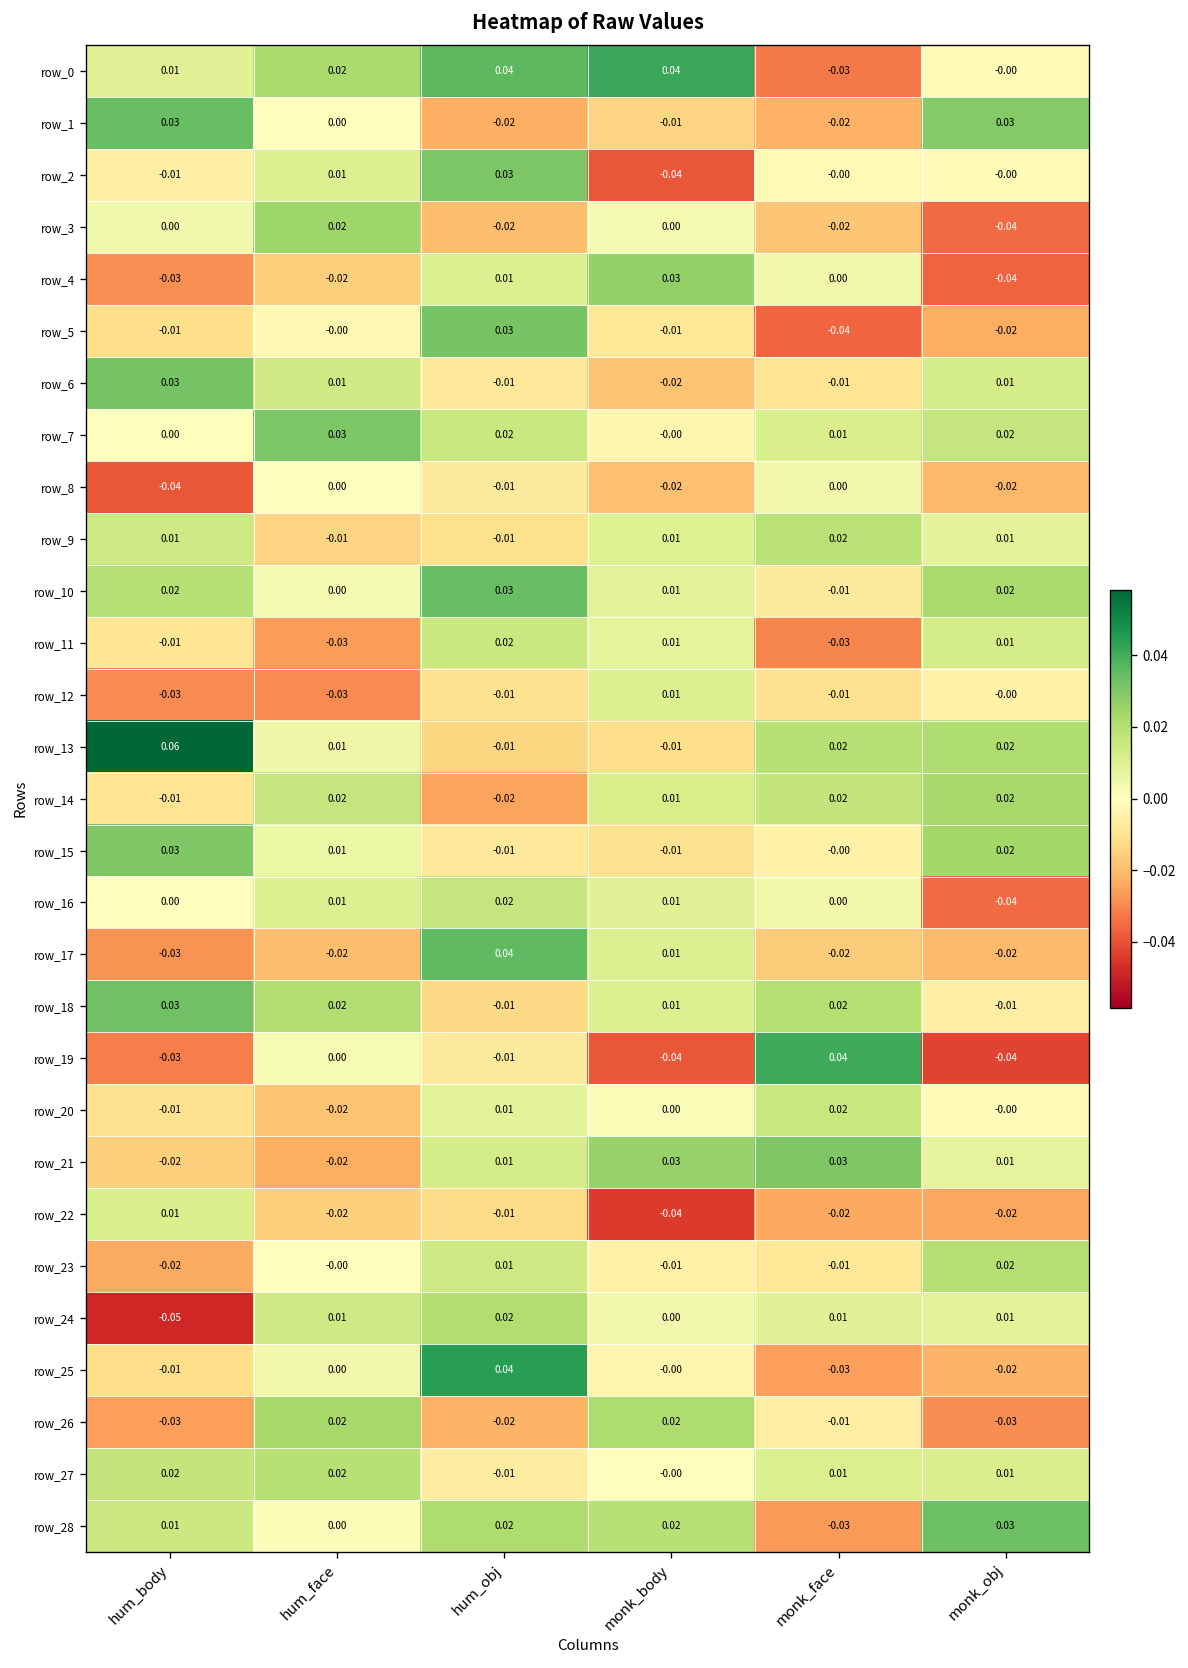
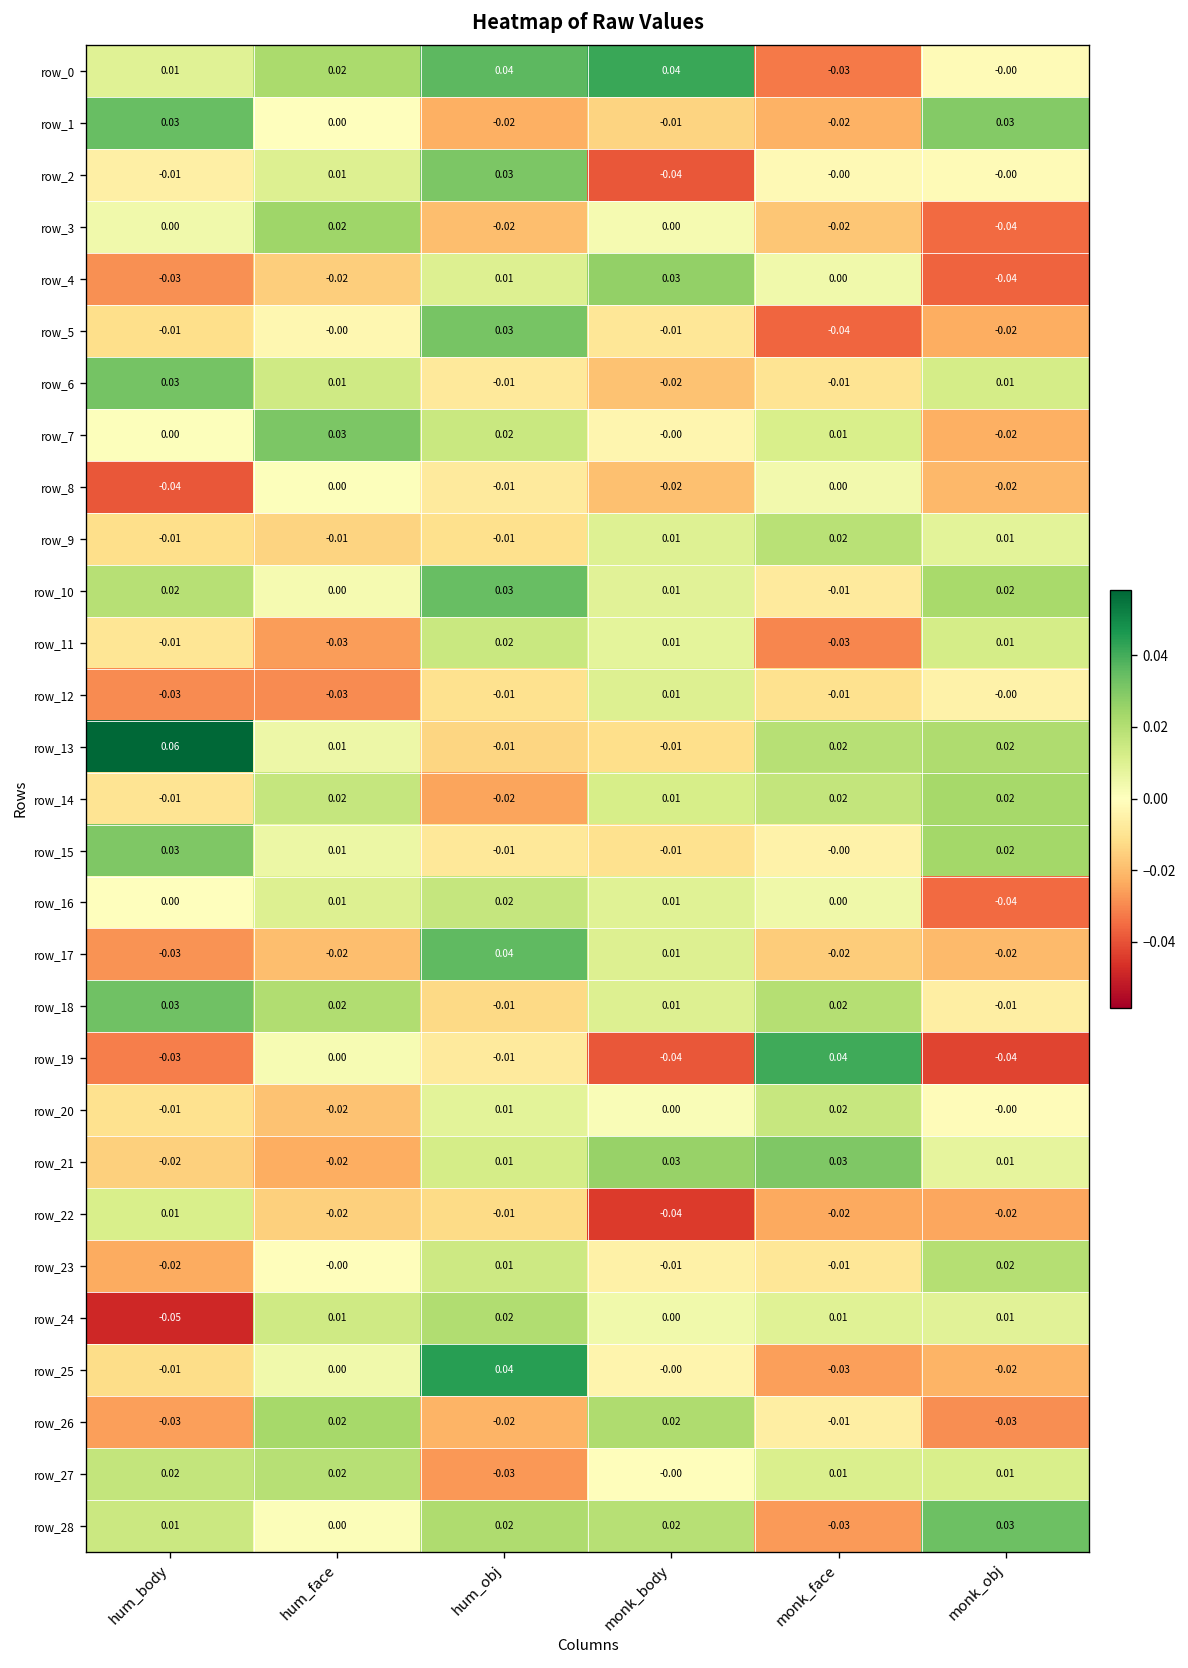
  {
    "row_0": {
      "hum_body": 0.01,
      "hum_face": 0.02,
      "hum_obj": 0.04,
      "monk_body": 0.04,
      "monk_face": -0.03,
      "monk_obj": -0.00
    },
    "row_1": {
      "hum_body": 0.03,
      "hum_face": 0.00,
      "hum_obj": -0.02,
      "monk_body": -0.01,
      "monk_face": -0.02,
      "monk_obj": 0.03
    },
    "row_2": {
      "hum_body": -0.01,
      "hum_face": 0.01,
      "hum_obj": 0.03,
      "monk_body": -0.04,
      "monk_face": -0.00,
      "monk_obj": -0.00
    },
    "row_3": {
      "hum_body": 0.00,
      "hum_face": 0.02,
      "hum_obj": -0.02,
      "monk_body": 0.00,
      "monk_face": -0.02,
      "monk_obj": -0.04
    },
    "row_4": {
      "hum_body": -0.03,
      "hum_face": -0.02,
      "hum_obj": 0.01,
      "monk_body": 0.03,
      "monk_face": 0.00,
      "monk_obj": -0.04
    },
    "row_5": {
      "hum_body": -0.01,
      "hum_face": -0.00,
      "hum_obj": 0.03,
      "monk_body": -0.01,
      "monk_face": -0.04,
      "monk_obj": -0.02
    },
    "row_6": {
      "hum_body": 0.03,
      "hum_face": 0.01,
      "hum_obj": -0.01,
      "monk_body": -0.02,
      "monk_face": -0.01,
      "monk_obj": 0.01
    },
    "row_7": {
      "hum_body": 0.00,
      "hum_face": 0.03,
      "hum_obj": 0.02,
      "monk_body": -0.00,
      "monk_face": 0.01,
-     "monk_obj": 0.02
+     "monk_obj": -0.02
    },
    "row_8": {
      "hum_body": -0.04,
      "hum_face": 0.00,
      "hum_obj": -0.01,
      "monk_body": -0.02,
      "monk_face": 0.00,
      "monk_obj": -0.02
    },
    "row_9": {
-     "hum_body": 0.01,
+     "hum_body": -0.01,
      "hum_face": -0.01,
      "hum_obj": -0.01,
      "monk_body": 0.01,
      "monk_face": 0.02,
      "monk_obj": 0.01
    },
    "row_10": {
      "hum_body": 0.02,
      "hum_face": 0.00,
      "hum_obj": 0.03,
      "monk_body": 0.01,
      "monk_face": -0.01,
      "monk_obj": 0.02
    },
    "row_11": {
      "hum_body": -0.01,
      "hum_face": -0.03,
      "hum_obj": 0.02,
      "monk_body": 0.01,
      "monk_face": -0.03,
      "monk_obj": 0.01
    },
    "row_12": {
      "hum_body": -0.03,
      "hum_face": -0.03,
      "hum_obj": -0.01,
      "monk_body": 0.01,
      "monk_face": -0.01,
      "monk_obj": -0.00
    },
    "row_13": {
      "hum_body": 0.06,
      "hum_face": 0.01,
      "hum_obj": -0.01,
      "monk_body": -0.01,
      "monk_face": 0.02,
      "monk_obj": 0.02
    },
    "row_14": {
      "hum_body": -0.01,
      "hum_face": 0.02,
      "hum_obj": -0.02,
      "monk_body": 0.01,
      "monk_face": 0.02,
      "monk_obj": 0.02
    },
    "row_15": {
      "hum_body": 0.03,
      "hum_face": 0.01,
      "hum_obj": -0.01,
      "monk_body": -0.01,
      "monk_face": -0.00,
      "monk_obj": 0.02
    },
    "row_16": {
      "hum_body": 0.00,
      "hum_face": 0.01,
      "hum_obj": 0.02,
      "monk_body": 0.01,
      "monk_face": 0.00,
      "monk_obj": -0.04
    },
    "row_17": {
      "hum_body": -0.03,
      "hum_face": -0.02,
      "hum_obj": 0.04,
      "monk_body": 0.01,
      "monk_face": -0.02,
      "monk_obj": -0.02
    },
    "row_18": {
      "hum_body": 0.03,
      "hum_face": 0.02,
      "hum_obj": -0.01,
      "monk_body": 0.01,
      "monk_face": 0.02,
      "monk_obj": -0.01
    },
    "row_19": {
      "hum_body": -0.03,
      "hum_face": 0.00,
      "hum_obj": -0.01,
      "monk_body": -0.04,
      "monk_face": 0.04,
      "monk_obj": -0.04
    },
    "row_20": {
      "hum_body": -0.01,
      "hum_face": -0.02,
      "hum_obj": 0.01,
      "monk_body": 0.00,
      "monk_face": 0.02,
      "monk_obj": -0.00
    },
    "row_21": {
      "hum_body": -0.02,
      "hum_face": -0.02,
      "hum_obj": 0.01,
      "monk_body": 0.03,
      "monk_face": 0.03,
      "monk_obj": 0.01
    },
    "row_22": {
      "hum_body": 0.01,
      "hum_face": -0.02,
      "hum_obj": -0.01,
      "monk_body": -0.04,
      "monk_face": -0.02,
      "monk_obj": -0.02
    },
    "row_23": {
      "hum_body": -0.02,
      "hum_face": -0.00,
      "hum_obj": 0.01,
      "monk_body": -0.01,
      "monk_face": -0.01,
      "monk_obj": 0.02
    },
    "row_24": {
      "hum_body": -0.05,
      "hum_face": 0.01,
      "hum_obj": 0.02,
      "monk_body": 0.00,
      "monk_face": 0.01,
      "monk_obj": 0.01
    },
    "row_25": {
      "hum_body": -0.01,
      "hum_face": 0.00,
      "hum_obj": 0.04,
      "monk_body": -0.00,
      "monk_face": -0.03,
      "monk_obj": -0.02
    },
    "row_26": {
      "hum_body": -0.03,
      "hum_face": 0.02,
      "hum_obj": -0.02,
      "monk_body": 0.02,
      "monk_face": -0.01,
      "monk_obj": -0.03
    },
    "row_27": {
      "hum_body": 0.02,
      "hum_face": 0.02,
-     "hum_obj": -0.01,
+     "hum_obj": -0.03,
      "monk_body": -0.00,
      "monk_face": 0.01,
      "monk_obj": 0.01
    },
    "row_28": {
      "hum_body": 0.01,
      "hum_face": 0.00,
      "hum_obj": 0.02,
      "monk_body": 0.02,
      "monk_face": -0.03,
      "monk_obj": 0.03
    }
  }
